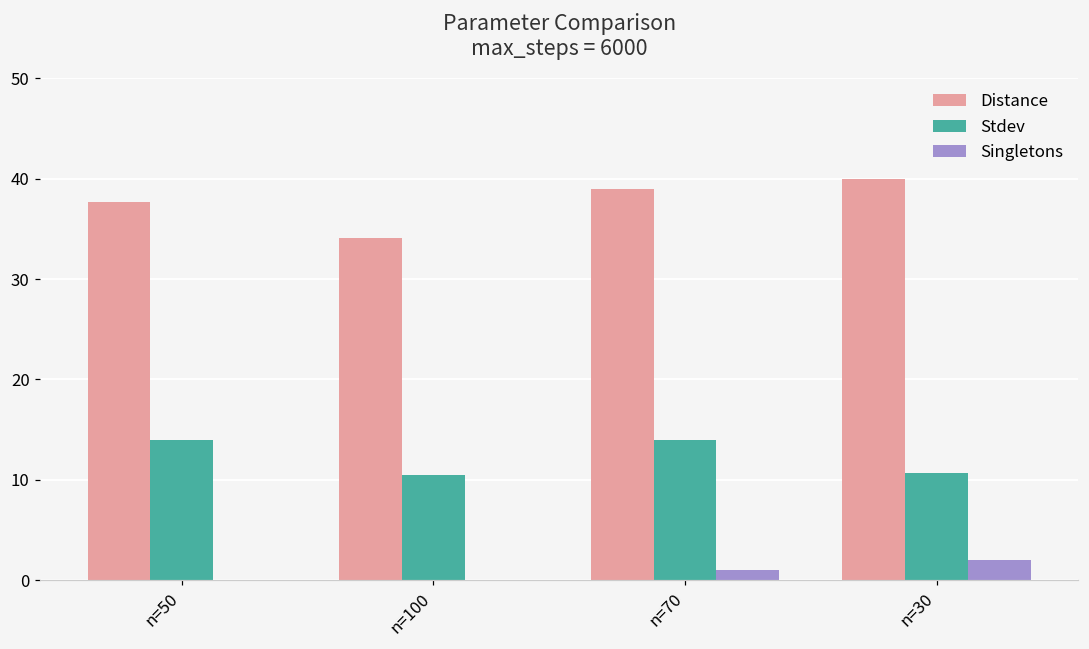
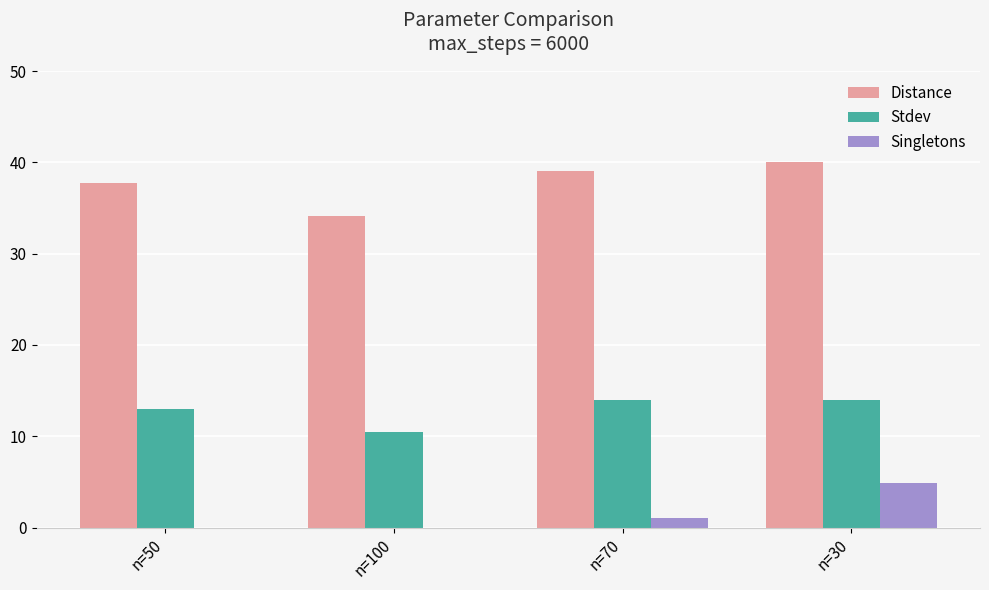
  {
    "Distance": {
      "n=50": 38,
      "n=100": 34,
      "n=70": 39,
      "n=30": 40
    },
    "Stdev": {
-     "n=50": 14,
+     "n=50": 13,
      "n=100": 11,
      "n=70": 14,
-     "n=30": 11
+     "n=30": 14
    },
    "Singletons": {
      "n=50": 0,
      "n=100": 0,
      "n=70": 1,
-     "n=30": 2
+     "n=30": 5
    }
  }
